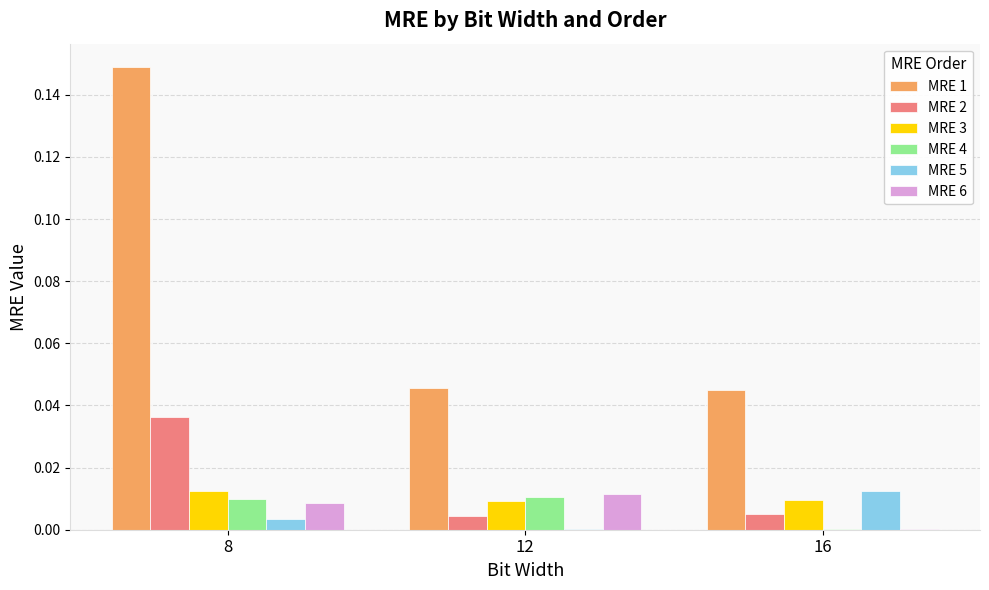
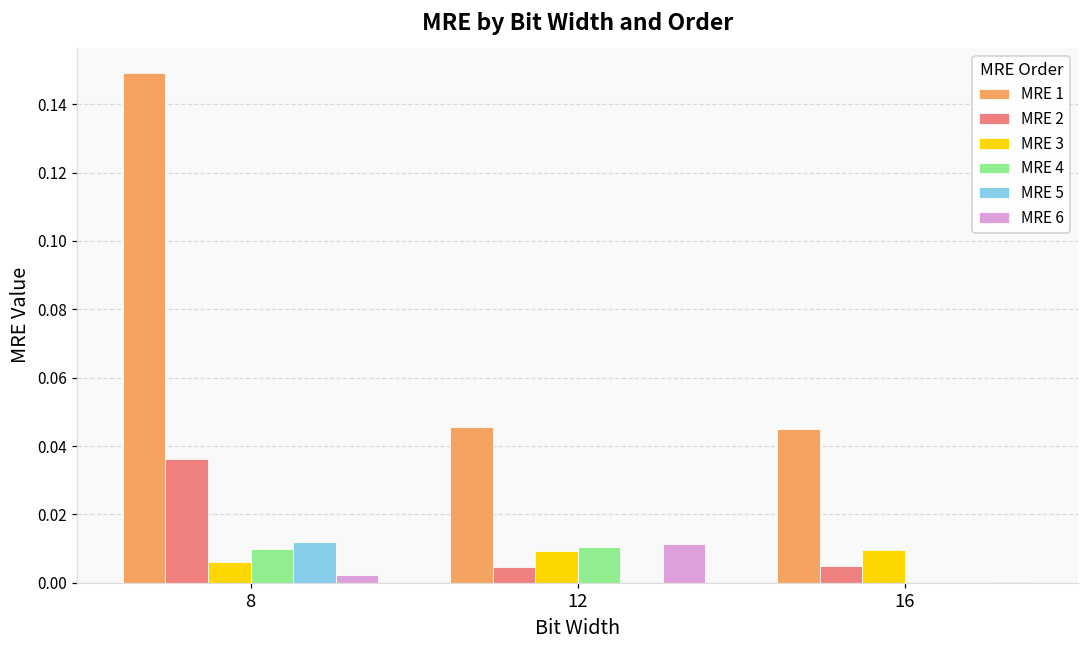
  {
    "MRE 3": {
-     "8": 0.012,
+     "8": 0.006,
      "12": 0.009,
      "16": 0.009
    },
    "MRE 4": {
      "8": 0.010,
      "12": 0.011
    },
    "MRE 5": {
-     "8": 0.003,
-     "16": 0.012
+     "8": 0.012,
+     "16": 0.000
    },
    "MRE 6": {
-     "8": 0.009,
+     "8": 0.002,
      "12": 0.011
    }
  }
